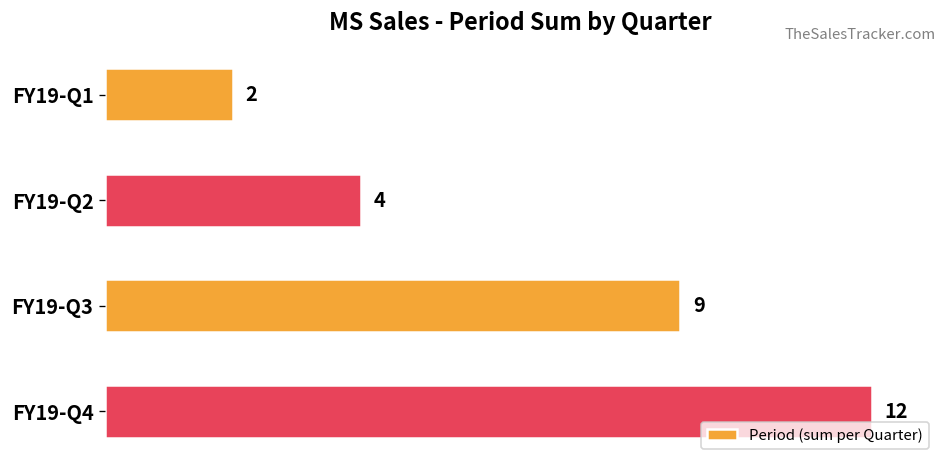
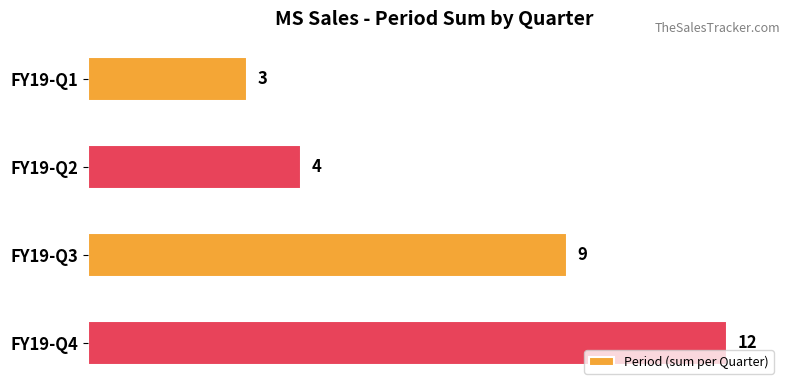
  {
-   "FY19-Q1": 2,
+   "FY19-Q1": 3,
    "FY19-Q2": 4,
    "FY19-Q3": 9
  }
